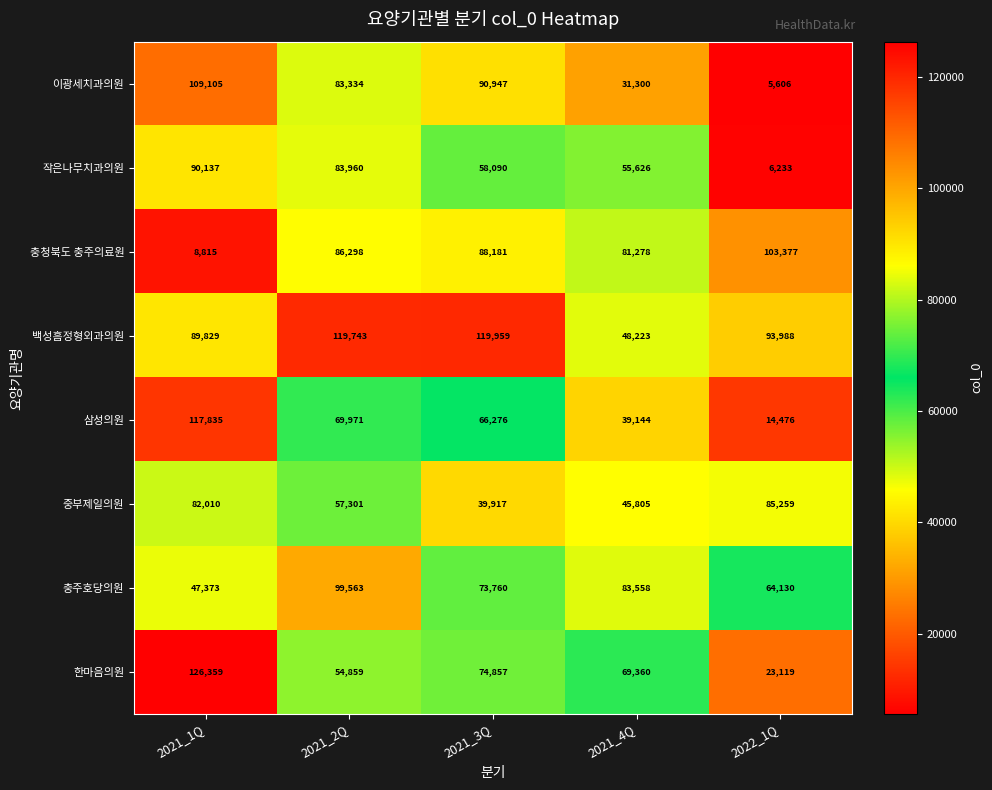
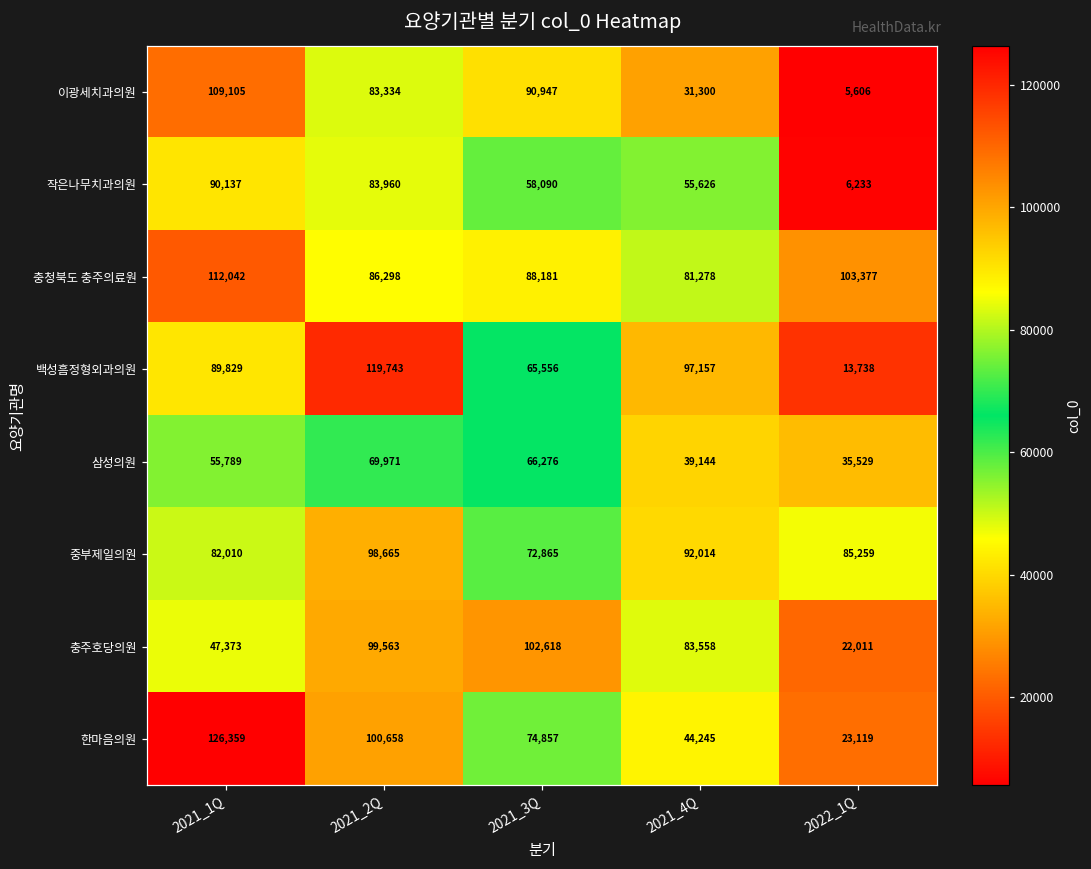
  {
    "이광세치과의원": {
      "2021_1Q": "109,105",
      "2021_2Q": "83,334",
      "2021_3Q": "90,947",
      "2021_4Q": "31,300",
      "2022_1Q": "5,606"
    },
    "작은나무치과의원": {
      "2021_1Q": "90,137",
      "2021_2Q": "83,960",
      "2021_3Q": "58,090",
      "2021_4Q": "55,626",
      "2022_1Q": "6,233"
    },
    "충청북도 충주의료원": {
-     "2021_1Q": "8,815",
+     "2021_1Q": "112,042",
      "2021_2Q": "86,298",
      "2021_3Q": "88,181",
      "2021_4Q": "81,278",
      "2022_1Q": "103,377"
    },
    "백성흠정형외과의원": {
      "2021_1Q": "89,829",
      "2021_2Q": "119,743",
-     "2021_3Q": "119,959",
-     "2021_4Q": "48,223",
-     "2022_1Q": "93,988"
+     "2021_3Q": "65,556",
+     "2021_4Q": "97,157",
+     "2022_1Q": "13,738"
    },
    "삼성의원": {
-     "2021_1Q": "117,835",
+     "2021_1Q": "55,789",
      "2021_2Q": "69,971",
      "2021_3Q": "66,276",
      "2021_4Q": "39,144",
-     "2022_1Q": "14,476"
+     "2022_1Q": "35,529"
    },
    "중부제일의원": {
      "2021_1Q": "82,010",
-     "2021_2Q": "57,301",
-     "2021_3Q": "39,917",
-     "2021_4Q": "45,805",
+     "2021_2Q": "98,665",
+     "2021_3Q": "72,865",
+     "2021_4Q": "92,014",
      "2022_1Q": "85,259"
    },
    "충주호당의원": {
      "2021_1Q": "47,373",
      "2021_2Q": "99,563",
-     "2021_3Q": "73,760",
+     "2021_3Q": "102,618",
      "2021_4Q": "83,558",
-     "2022_1Q": "64,130"
+     "2022_1Q": "22,011"
    },
    "한마음의원": {
      "2021_1Q": "126,359",
-     "2021_2Q": "54,859",
+     "2021_2Q": "100,658",
      "2021_3Q": "74,857",
-     "2021_4Q": "69,360",
+     "2021_4Q": "44,245",
      "2022_1Q": "23,119"
    }
  }
